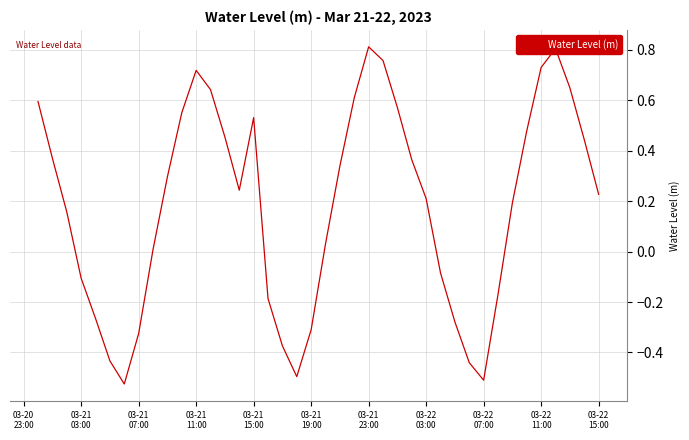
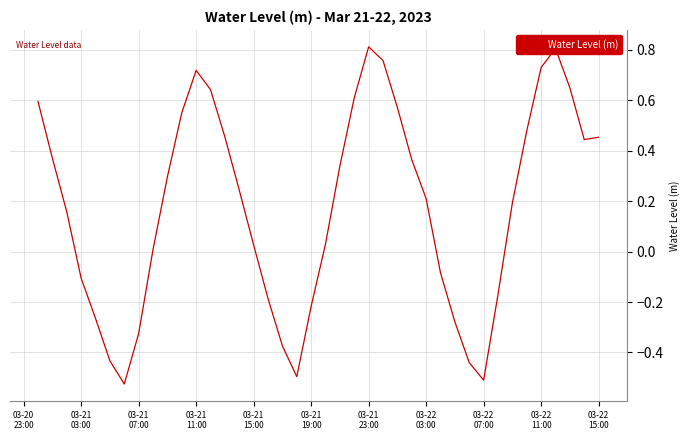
  {
    "03-21 03:00": -0.11,
    "03-21 07:00": -0.33,
    "03-21 11:00": 0.72,
-   "03-21 15:00": 0.53,
-   "03-21 19:00": -0.31,
+   "03-21 15:00": 0.03,
+   "03-21 19:00": -0.22,
    "03-21 23:00": 0.81,
    "03-22 03:00": 0.21,
    "03-22 07:00": -0.51,
    "03-22 11:00": 0.73,
-   "03-22 15:00": 0.23
+   "03-22 15:00": 0.45
  }
